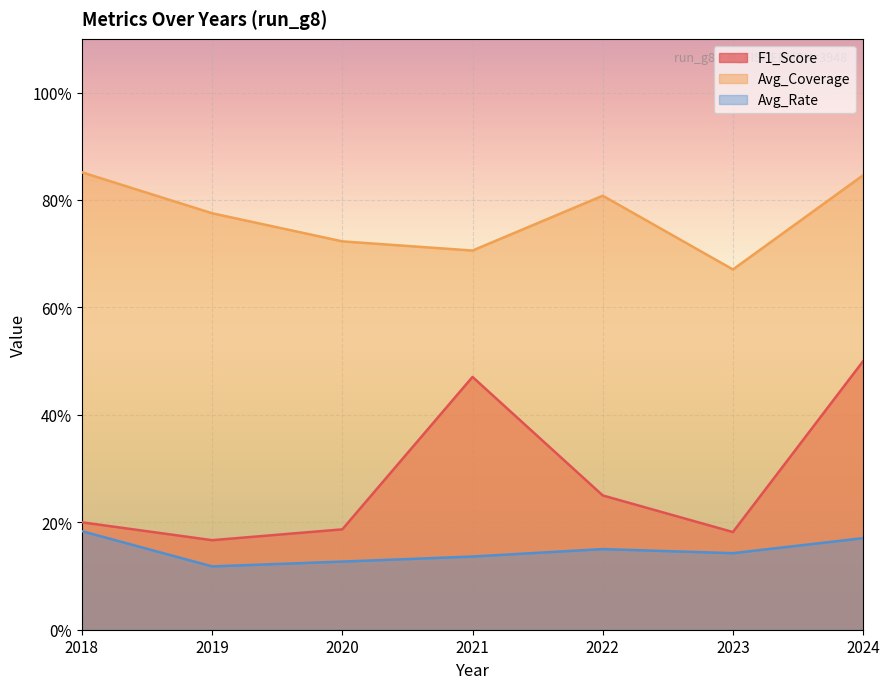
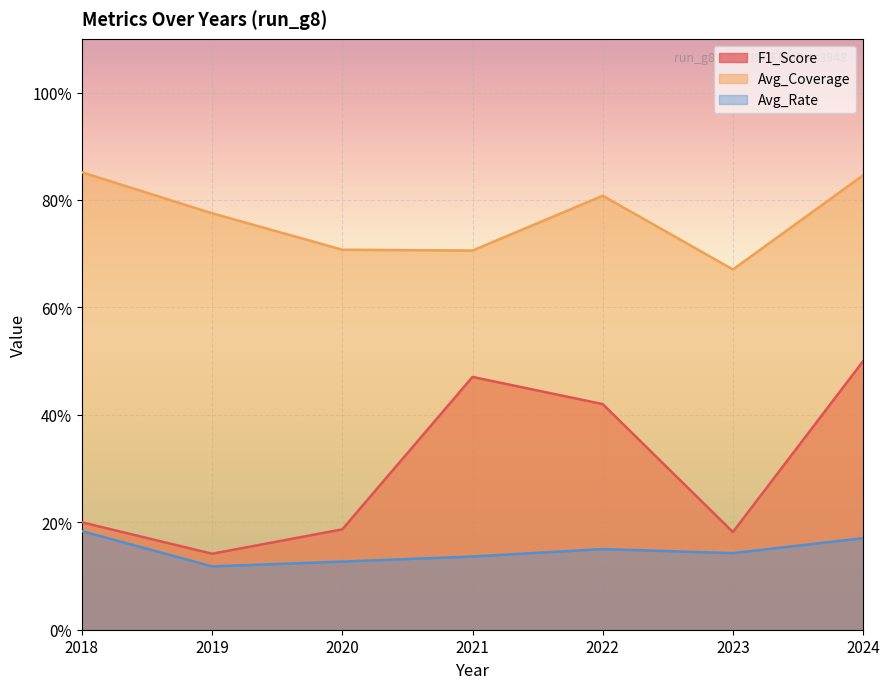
  {
    "F1_Score": {
      "2018": "20%",
-     "2019": "17%",
+     "2019": "14%",
      "2020": "19%",
      "2021": "47%",
-     "2022": "25%",
+     "2022": "42%",
      "2023": "18%",
      "2024": "50%"
    },
    "Avg_Coverage": {
      "2018": "85%",
      "2019": "78%",
-     "2020": "72%",
+     "2020": "71%",
      "2021": "71%",
      "2022": "81%",
      "2023": "67%",
      "2024": "85%"
    },
    "Avg_Rate": {
      "2018": "18%",
      "2019": "12%",
      "2020": "13%",
      "2021": "14%",
      "2022": "15%",
      "2023": "14%",
      "2024": "17%"
    }
  }
